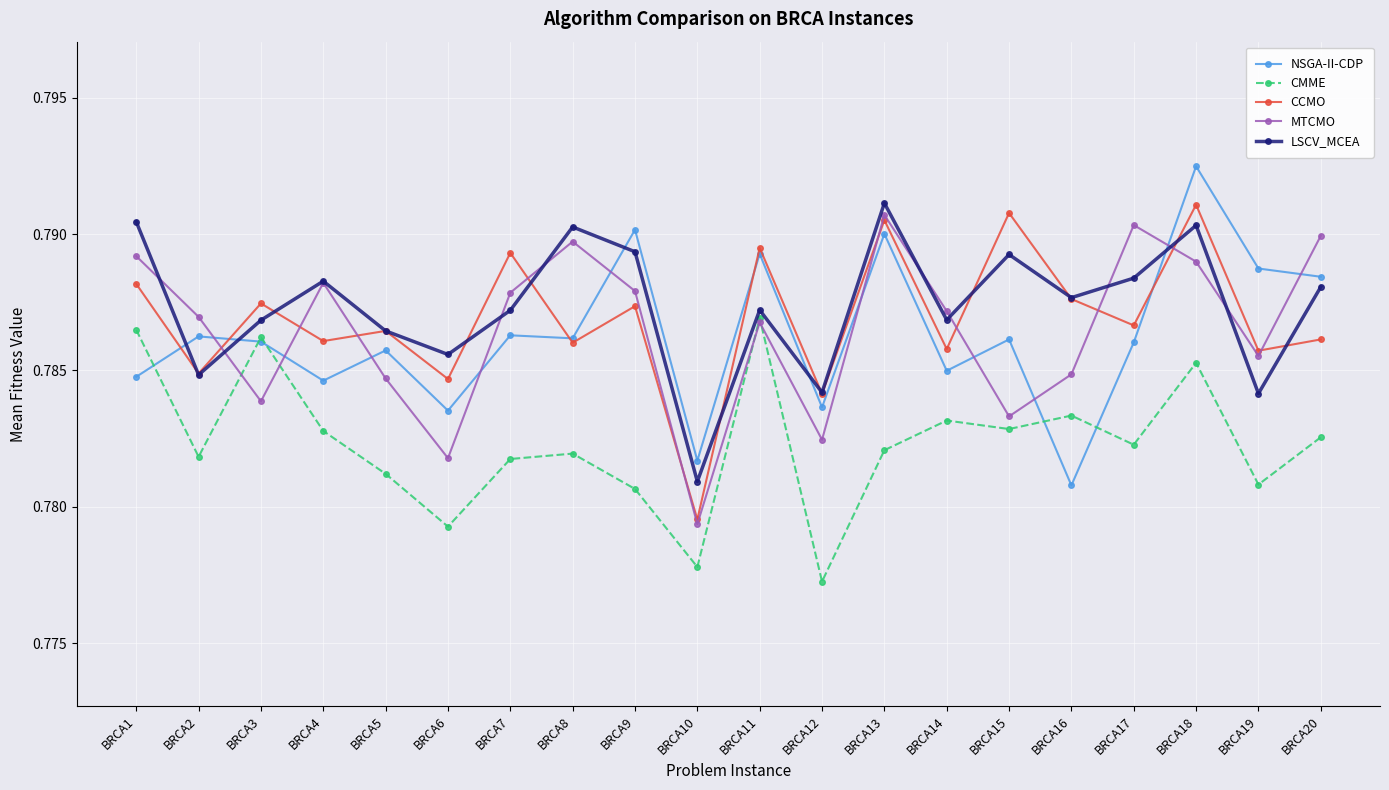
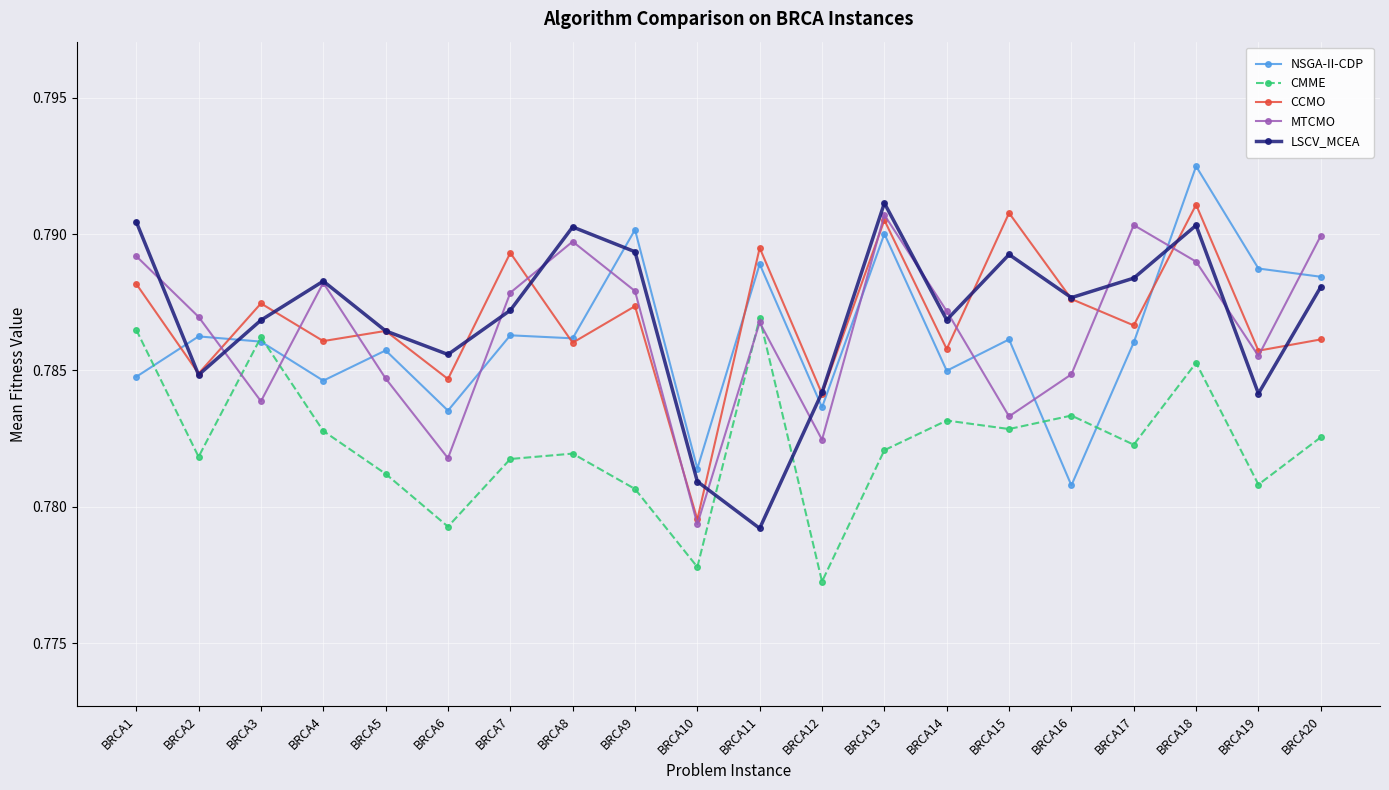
  {
    "NSGA-II-CDP": {
      "BRCA1": 0.7848,
      "BRCA2": 0.7862,
      "BRCA3": 0.7861,
      "BRCA4": 0.7846,
      "BRCA5": 0.7857,
      "BRCA6": 0.7835,
      "BRCA7": 0.7863,
      "BRCA8": 0.7862,
      "BRCA9": 0.7902,
-     "BRCA10": 0.7817,
-     "BRCA11": 0.7893,
+     "BRCA10": 0.7814,
+     "BRCA11": 0.7889,
      "BRCA12": 0.7836,
      "BRCA13": 0.7900,
      "BRCA14": 0.7850,
      "BRCA15": 0.7861,
      "BRCA16": 0.7808,
      "BRCA17": 0.7860,
      "BRCA18": 0.7925,
      "BRCA19": 0.7887,
      "BRCA20": 0.7884
    },
    "CMME": {
      "BRCA1": 0.7865,
      "BRCA2": 0.7818,
      "BRCA3": 0.7862,
      "BRCA4": 0.7828,
      "BRCA5": 0.7812,
      "BRCA6": 0.7793,
      "BRCA7": 0.7818,
      "BRCA8": 0.7820,
      "BRCA9": 0.7807,
      "BRCA10": 0.7778,
      "BRCA11": 0.7869,
      "BRCA12": 0.7773,
      "BRCA13": 0.7821,
      "BRCA14": 0.7832,
      "BRCA15": 0.7829,
      "BRCA16": 0.7833,
      "BRCA17": 0.7823,
      "BRCA18": 0.7853,
      "BRCA19": 0.7808,
      "BRCA20": 0.7826
    },
    "CCMO": {
      "BRCA1": 0.7882,
      "BRCA3": 0.7875,
      "BRCA4": 0.7861,
      "BRCA6": 0.7847,
      "BRCA7": 0.7893,
      "BRCA8": 0.7860,
      "BRCA9": 0.7874,
      "BRCA10": 0.7795,
      "BRCA11": 0.7895,
      "BRCA13": 0.7905,
      "BRCA14": 0.7858,
      "BRCA15": 0.7908,
      "BRCA17": 0.7867,
      "BRCA18": 0.7911,
      "BRCA19": 0.7857,
      "BRCA20": 0.7861
    },
    "MTCMO": {
      "BRCA1": 0.7892,
      "BRCA2": 0.7870,
      "BRCA3": 0.7839,
      "BRCA5": 0.7847,
      "BRCA6": 0.7818,
      "BRCA7": 0.7879,
      "BRCA8": 0.7897,
      "BRCA9": 0.7879,
      "BRCA10": 0.7794,
      "BRCA11": 0.7868,
      "BRCA12": 0.7825,
      "BRCA13": 0.7907,
      "BRCA14": 0.7872,
      "BRCA15": 0.7833,
      "BRCA16": 0.7849,
      "BRCA17": 0.7903,
      "BRCA18": 0.7890,
      "BRCA19": 0.7855,
      "BRCA20": 0.7899
    },
    "LSCV_MCEA": {
      "BRCA1": 0.7905,
      "BRCA3": 0.7868,
      "BRCA6": 0.7856,
      "BRCA7": 0.7872,
      "BRCA8": 0.7903,
      "BRCA9": 0.7894,
      "BRCA10": 0.7809,
-     "BRCA11": 0.7872,
+     "BRCA11": 0.7792,
      "BRCA13": 0.7911,
      "BRCA14": 0.7869,
      "BRCA15": 0.7893,
      "BRCA17": 0.7884,
      "BRCA18": 0.7903,
      "BRCA19": 0.7842,
      "BRCA20": 0.7881
    }
  }
